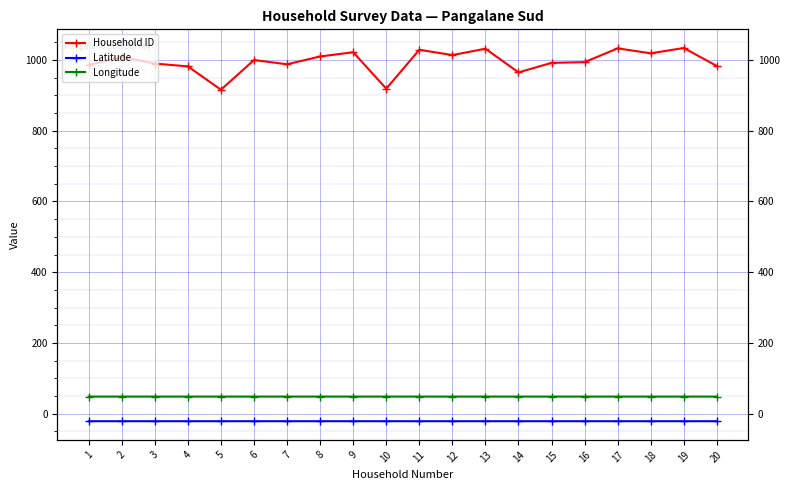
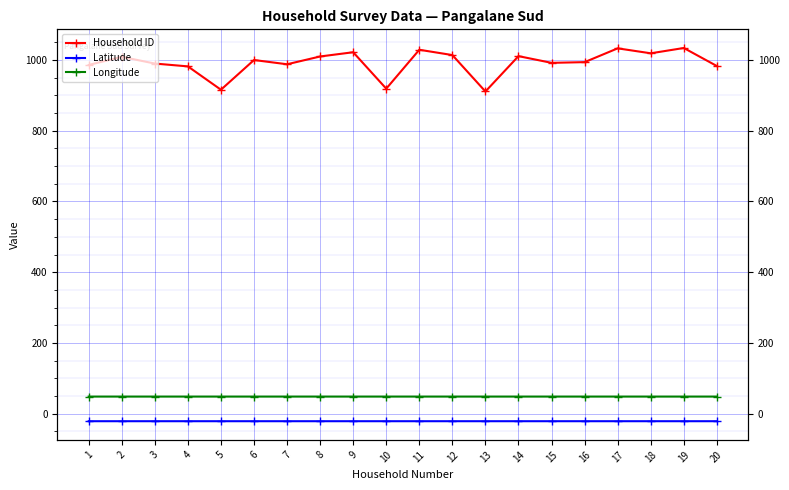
  {
    "Household ID": {
      "4": 980,
      "5": 920,
      "6": 1000,
      "7": 990,
      "8": 1010,
      "9": 1020,
      "10": 920,
      "11": 1030,
      "12": 1010,
-     "13": 1030,
-     "14": 970,
+     "13": 910,
+     "14": 1010,
      "15": 990,
      "16": 990,
      "17": 1030,
      "18": 1020,
      "19": 1030,
      "20": 980
    },
    "Latitude": {
      "1": -20,
      "2": -20,
      "3": -20,
      "4": -20,
      "5": -20,
      "6": -20,
      "7": -20,
      "8": -20,
      "9": -20,
      "10": -20,
      "11": -20,
      "12": -20,
      "13": -20,
      "14": -20,
      "15": -20,
      "16": -20,
      "17": -20,
      "18": -20,
      "19": -20,
      "20": -20
    },
    "Longitude": {
      "1": 50,
      "2": 50,
      "3": 50,
      "4": 50,
      "5": 50,
      "6": 50,
      "7": 50,
      "8": 50,
      "9": 50,
      "10": 50,
      "11": 50,
      "12": 50,
      "13": 50,
      "14": 50,
      "15": 50,
      "16": 50,
      "17": 50,
      "18": 50,
      "19": 50,
      "20": 50
    }
  }
